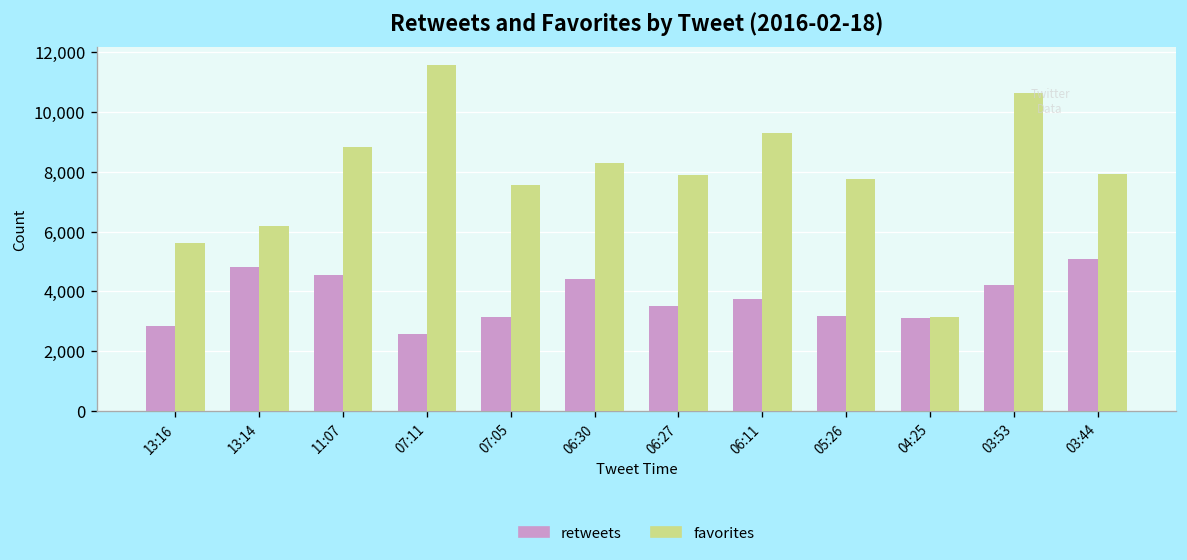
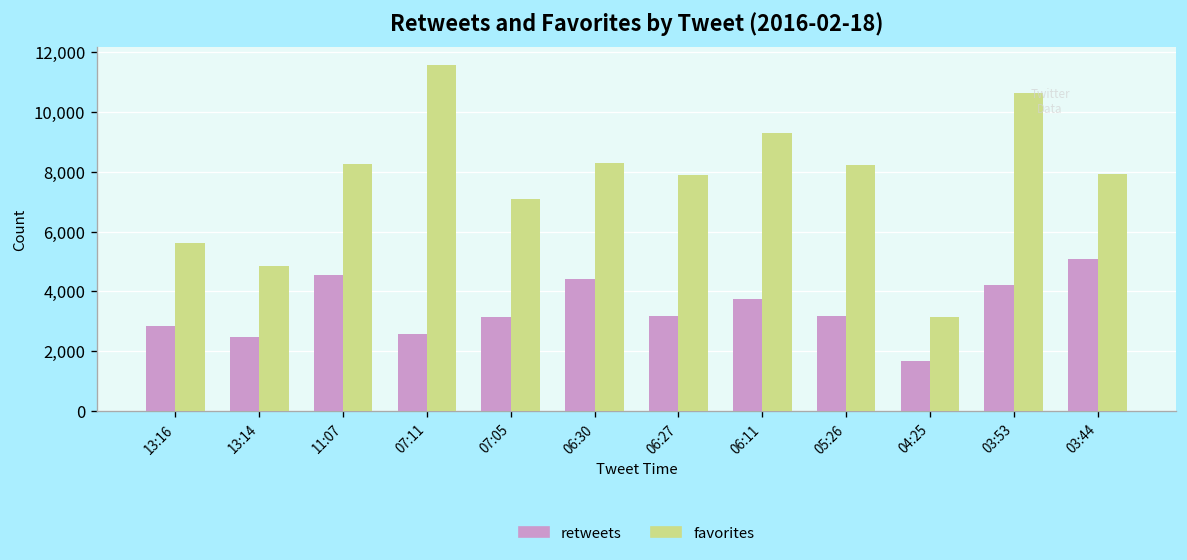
  {
    "retweets": {
      "13:16": "2,800",
-     "13:14": "4,800",
+     "13:14": "2,500",
      "11:07": "4,600",
      "07:11": "2,600",
      "07:05": "3,100",
      "06:30": "4,400",
-     "06:27": "3,500",
+     "06:27": "3,200",
      "06:11": "3,700",
      "05:26": "3,200",
-     "04:25": "3,100",
+     "04:25": "1,700",
      "03:53": "4,200",
      "03:44": "5,100"
    },
    "favorites": {
      "13:16": "5,600",
-     "13:14": "6,200",
-     "11:07": "8,800",
+     "13:14": "4,800",
+     "11:07": "8,300",
      "07:11": "11,600",
-     "07:05": "7,600",
+     "07:05": "7,100",
      "06:30": "8,300",
      "06:27": "7,900",
      "06:11": "9,300",
-     "05:26": "7,700",
+     "05:26": "8,200",
      "04:25": "3,100",
      "03:53": "10,600",
      "03:44": "7,900"
    }
  }
